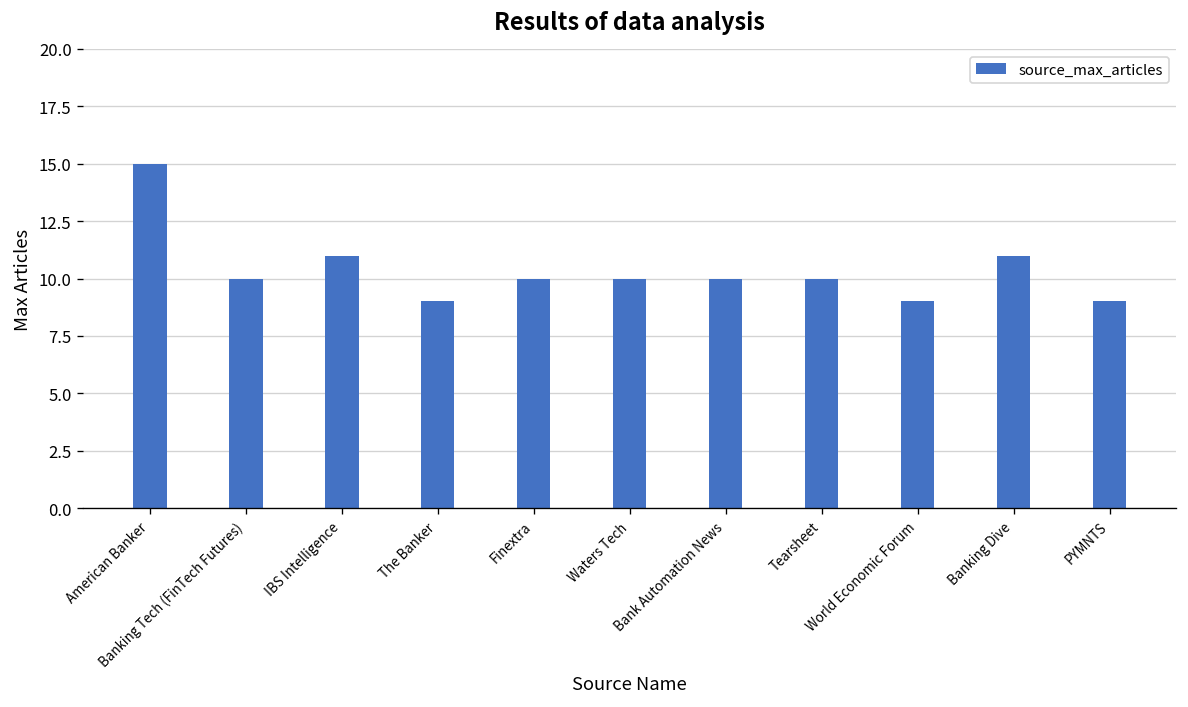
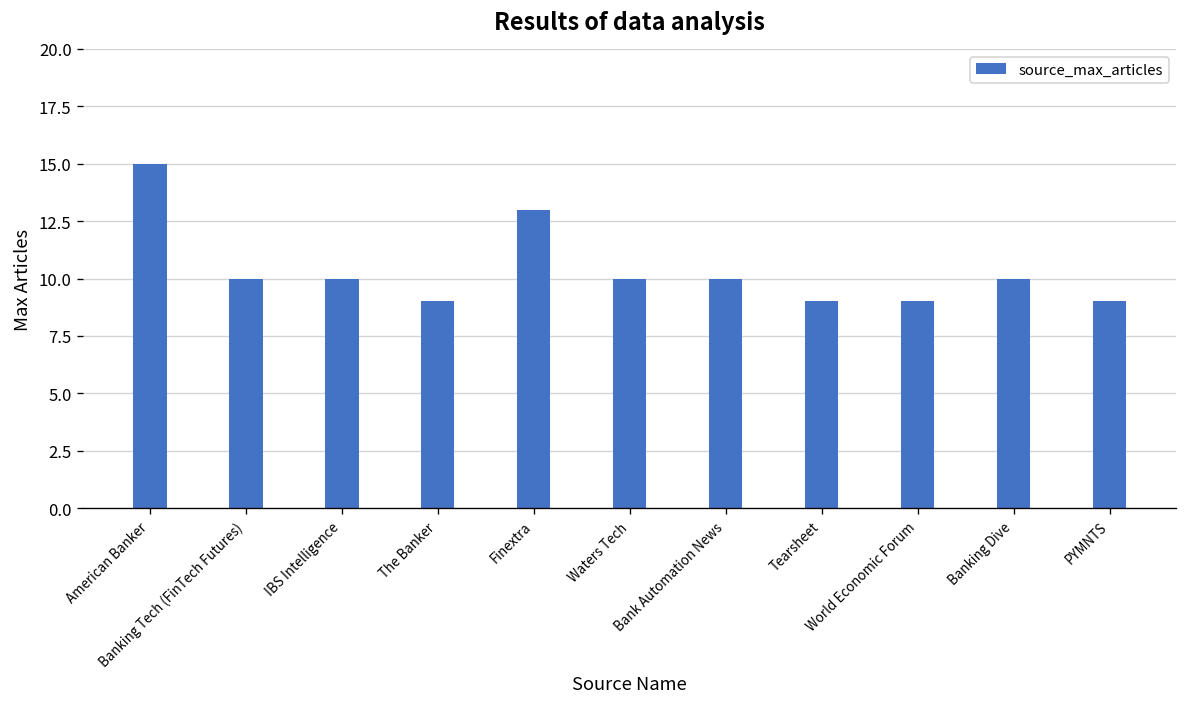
  {
    "American Banker": 15,
    "Banking Tech (FinTech Futures)": 10,
-   "IBS Intelligence": 11,
+   "IBS Intelligence": 10,
    "The Banker": 9,
-   "Finextra": 10,
+   "Finextra": 13,
    "Waters Tech": 10,
    "Bank Automation News": 10,
-   "Tearsheet": 10,
+   "Tearsheet": 9,
    "World Economic Forum": 9,
-   "Banking Dive": 11,
+   "Banking Dive": 10,
    "PYMNTS": 9
  }
